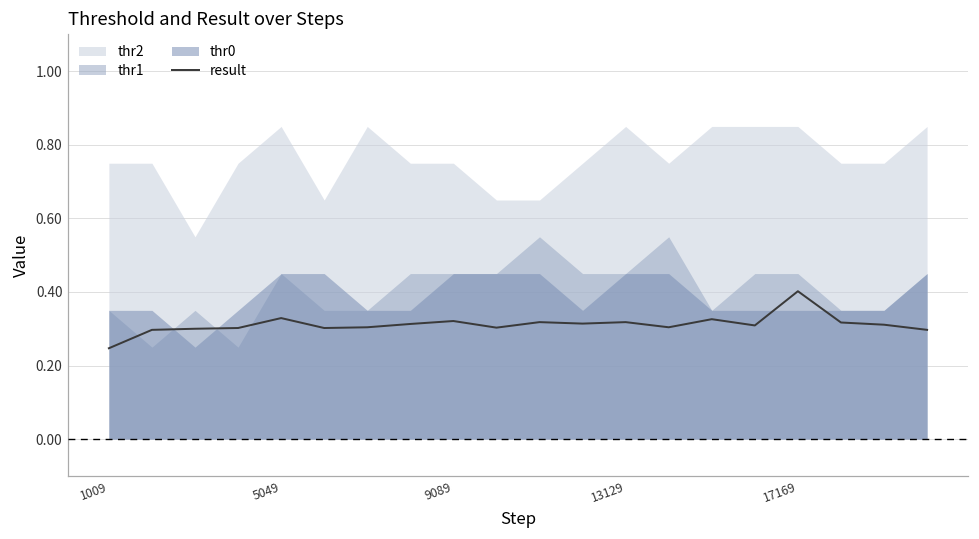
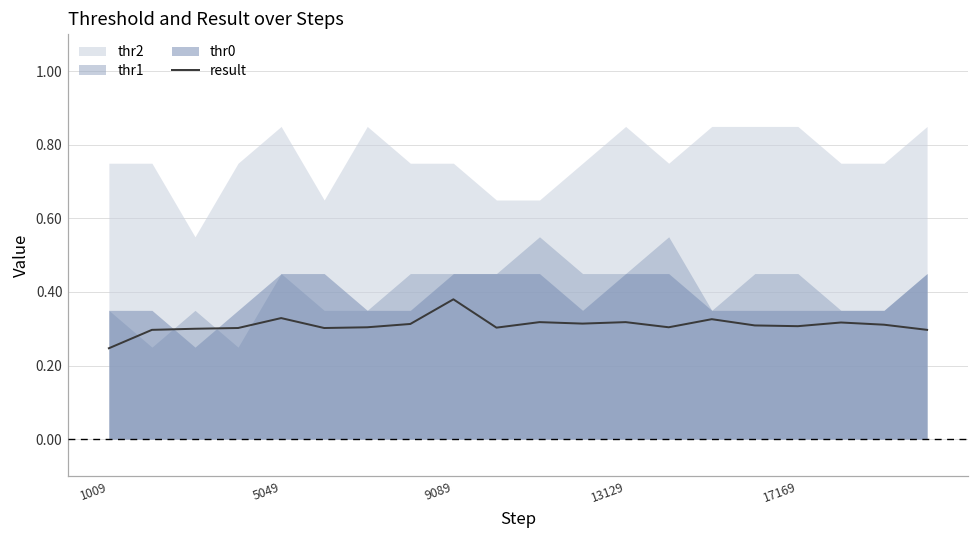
  {
    "result": {
      "1009": 0.25,
      "5049": 0.33,
-     "9089": 0.32,
+     "9089": 0.38,
      "13129": 0.32,
-     "17169": 0.40
+     "17169": 0.31
    }
  }
